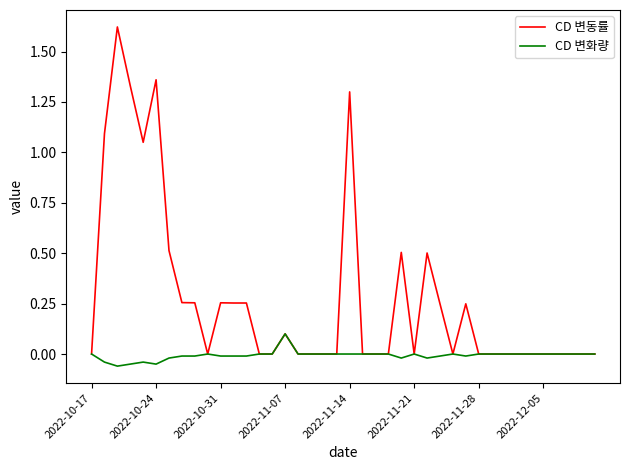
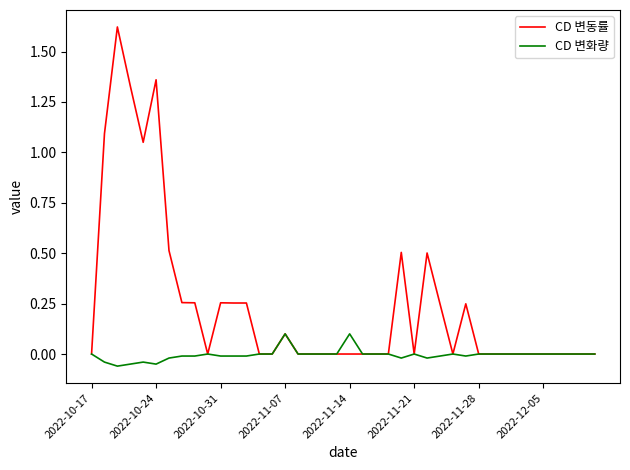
  {
    "CD 변동률": {
      "2022-10-24": 1.36,
      "2022-10-31": 0.25,
-     "2022-11-14": 1.3
+     "2022-11-14": 0.0
    },
    "CD 변화량": {
      "2022-10-24": -0.05,
      "2022-10-31": 0.0,
-     "2022-11-14": 0.0
+     "2022-11-14": 0.1
    }
  }
